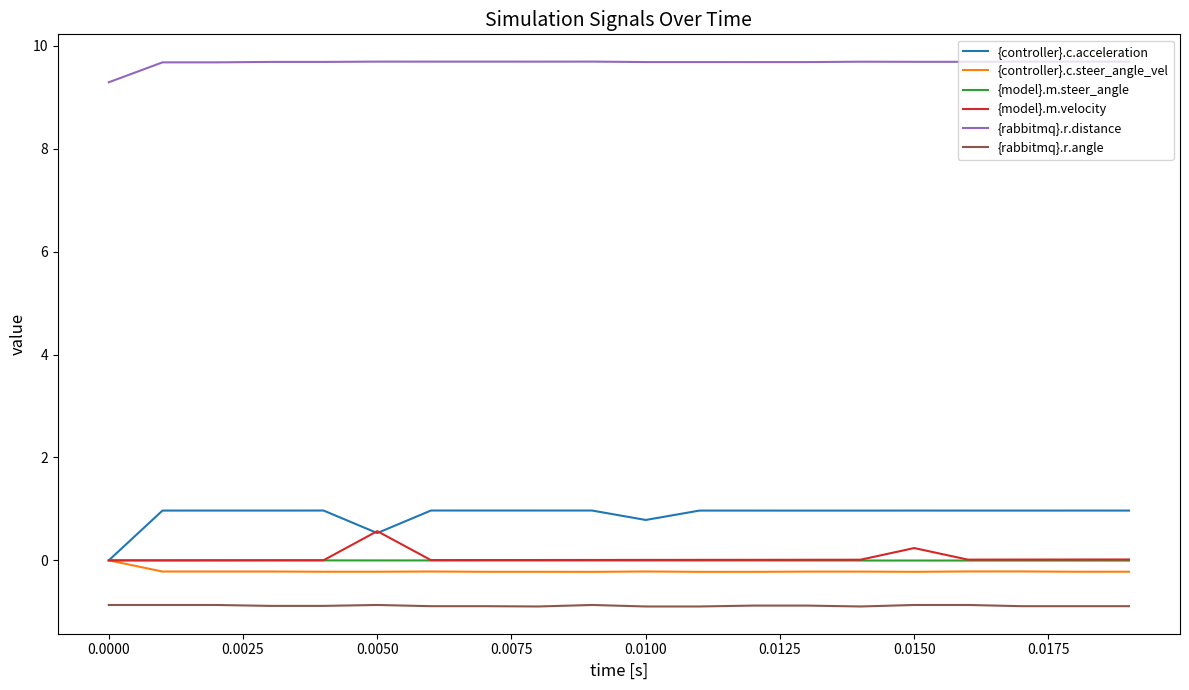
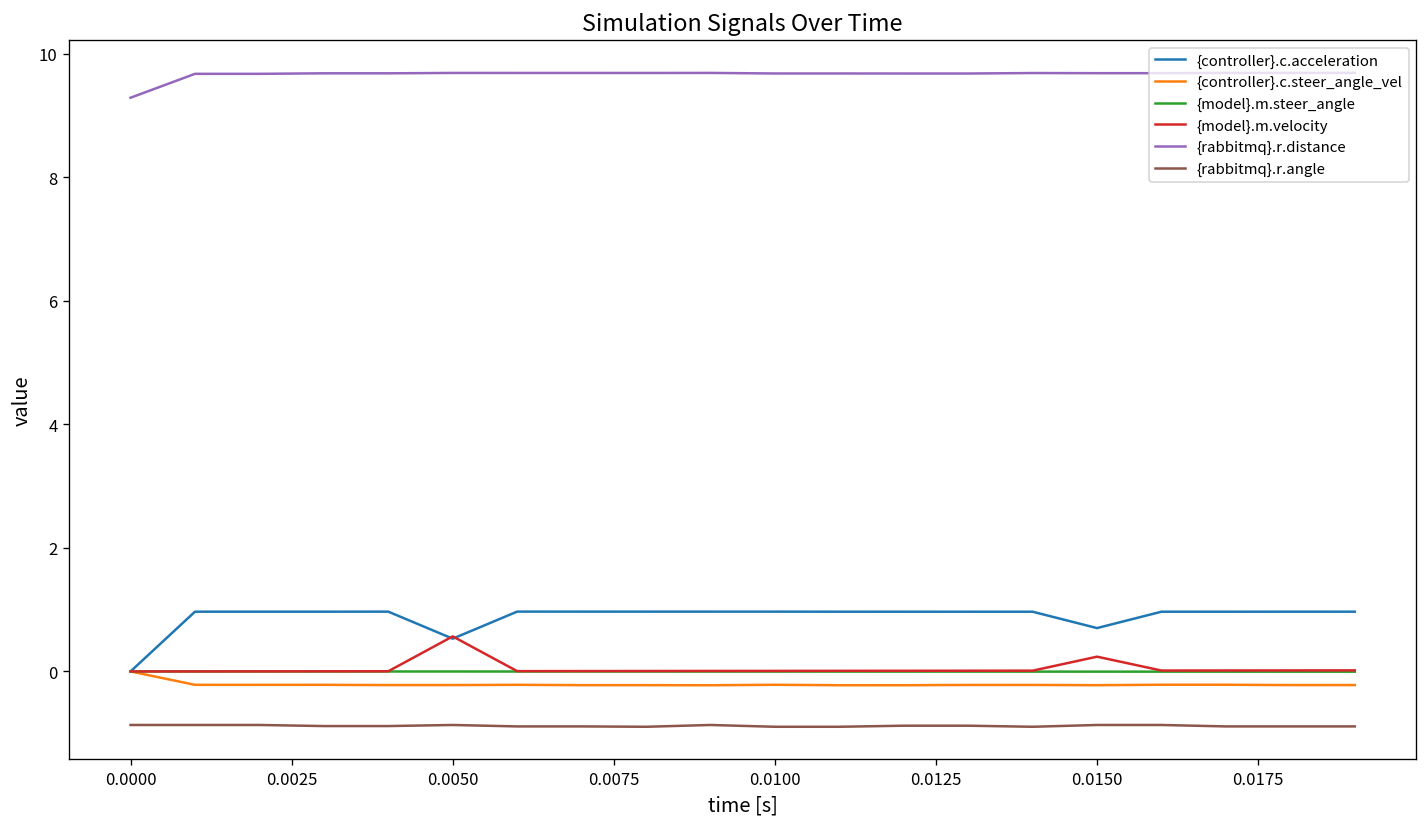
  {
    "{controller}.c.acceleration": {
-     "0.0100": 0.8,
-     "0.0150": 1.0
+     "0.0100": 1.0,
+     "0.0150": 0.7
    },
    "{controller}.c.steer_angle_vel": {
      "0.0050": -0.2,
      "0.0100": -0.2,
      "0.0150": -0.2
    },
    "{model}.m.steer_angle": {
      "0.0050": 0.0,
      "0.0150": 0.0
    },
    "{model}.m.velocity": {
      "0.0150": 0.2
    },
    "{rabbitmq}.r.distance": {
      "0.0000": 9.3,
      "0.0050": 9.7,
      "0.0100": 9.7,
      "0.0150": 9.7
    },
    "{rabbitmq}.r.angle": {
      "0.0000": -0.9,
      "0.0050": -0.9,
      "0.0100": -0.9,
      "0.0150": -0.9
    }
  }
